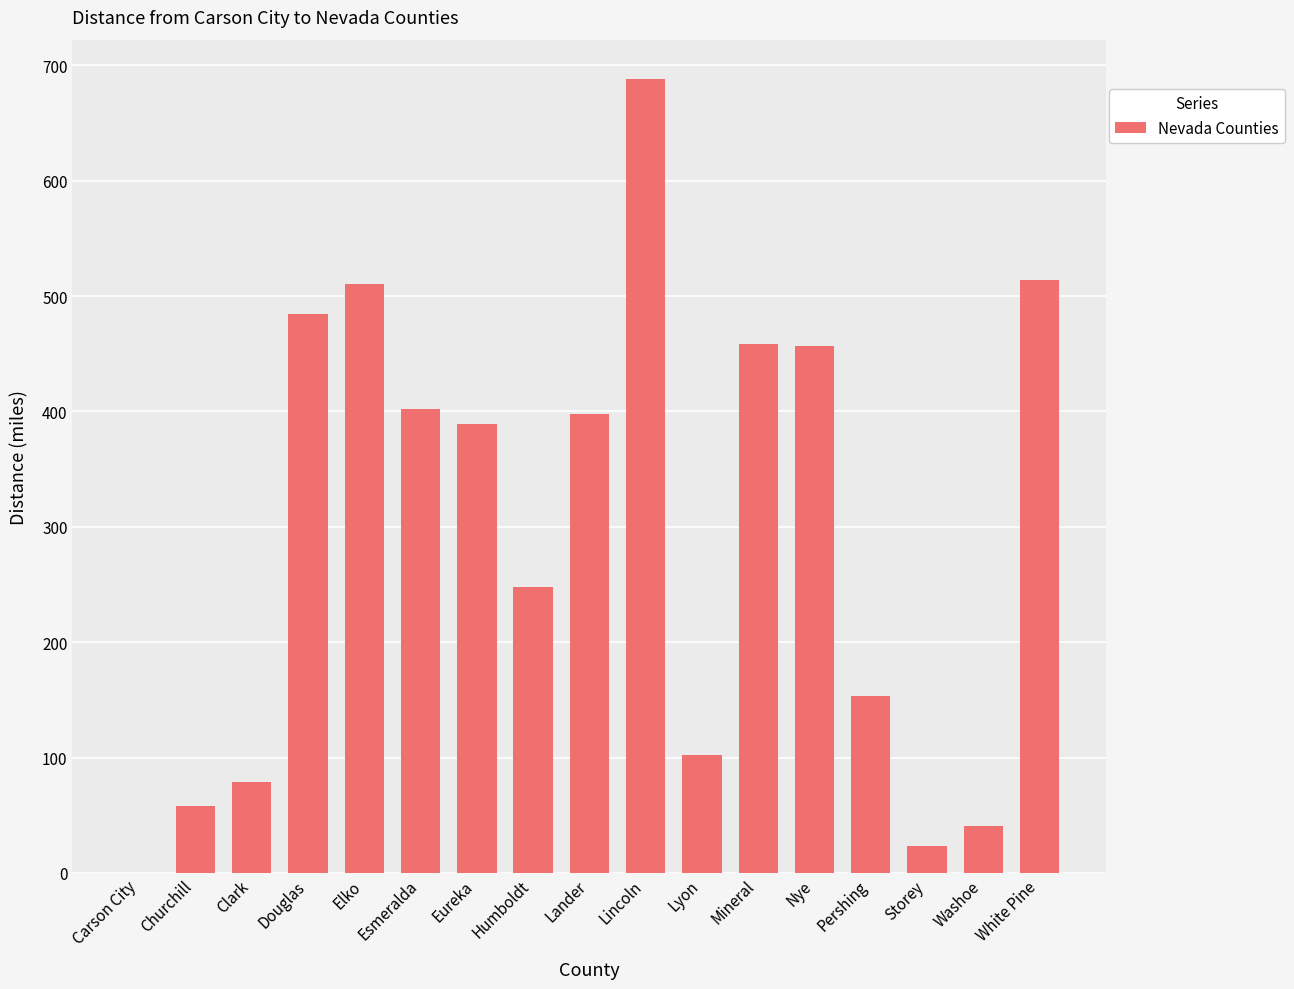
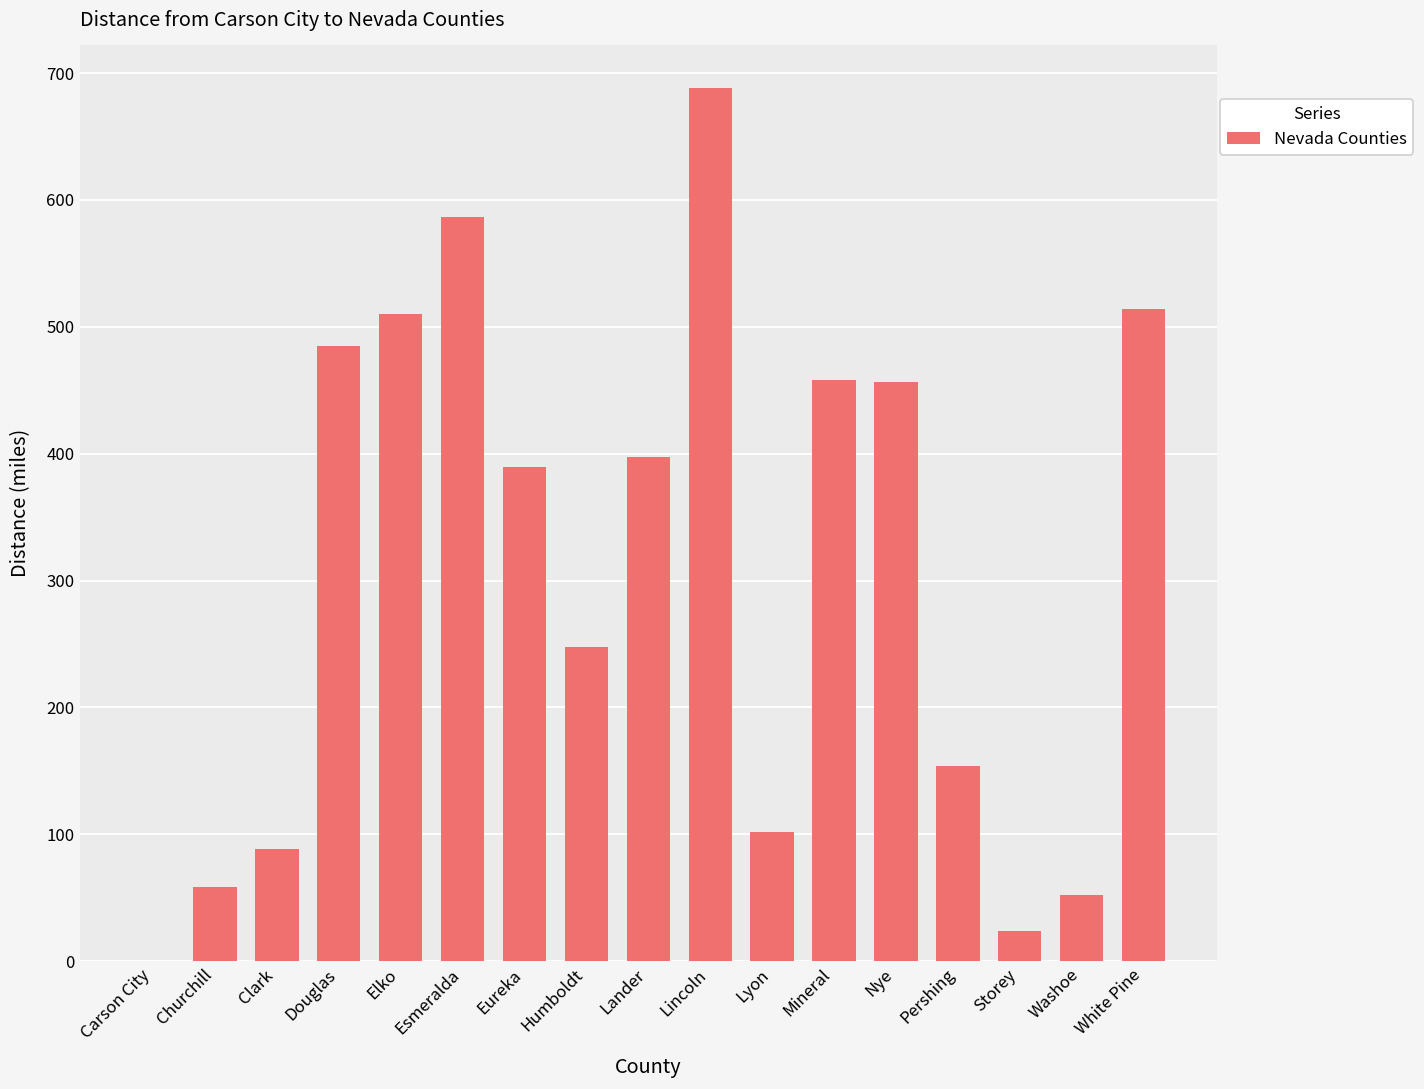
  {
    "Carson City": 0,
    "Churchill": 58,
-   "Clark": 78,
+   "Clark": 88,
    "Douglas": 484,
    "Elko": 510,
-   "Esmeralda": 402,
+   "Esmeralda": 587,
    "Eureka": 389,
    "Humboldt": 248,
    "Lander": 397,
    "Lincoln": 688,
    "Lyon": 102,
    "Mineral": 458,
    "Nye": 457,
    "Pershing": 154,
    "Storey": 24,
-   "Washoe": 41,
+   "Washoe": 52,
    "White Pine": 514
  }
